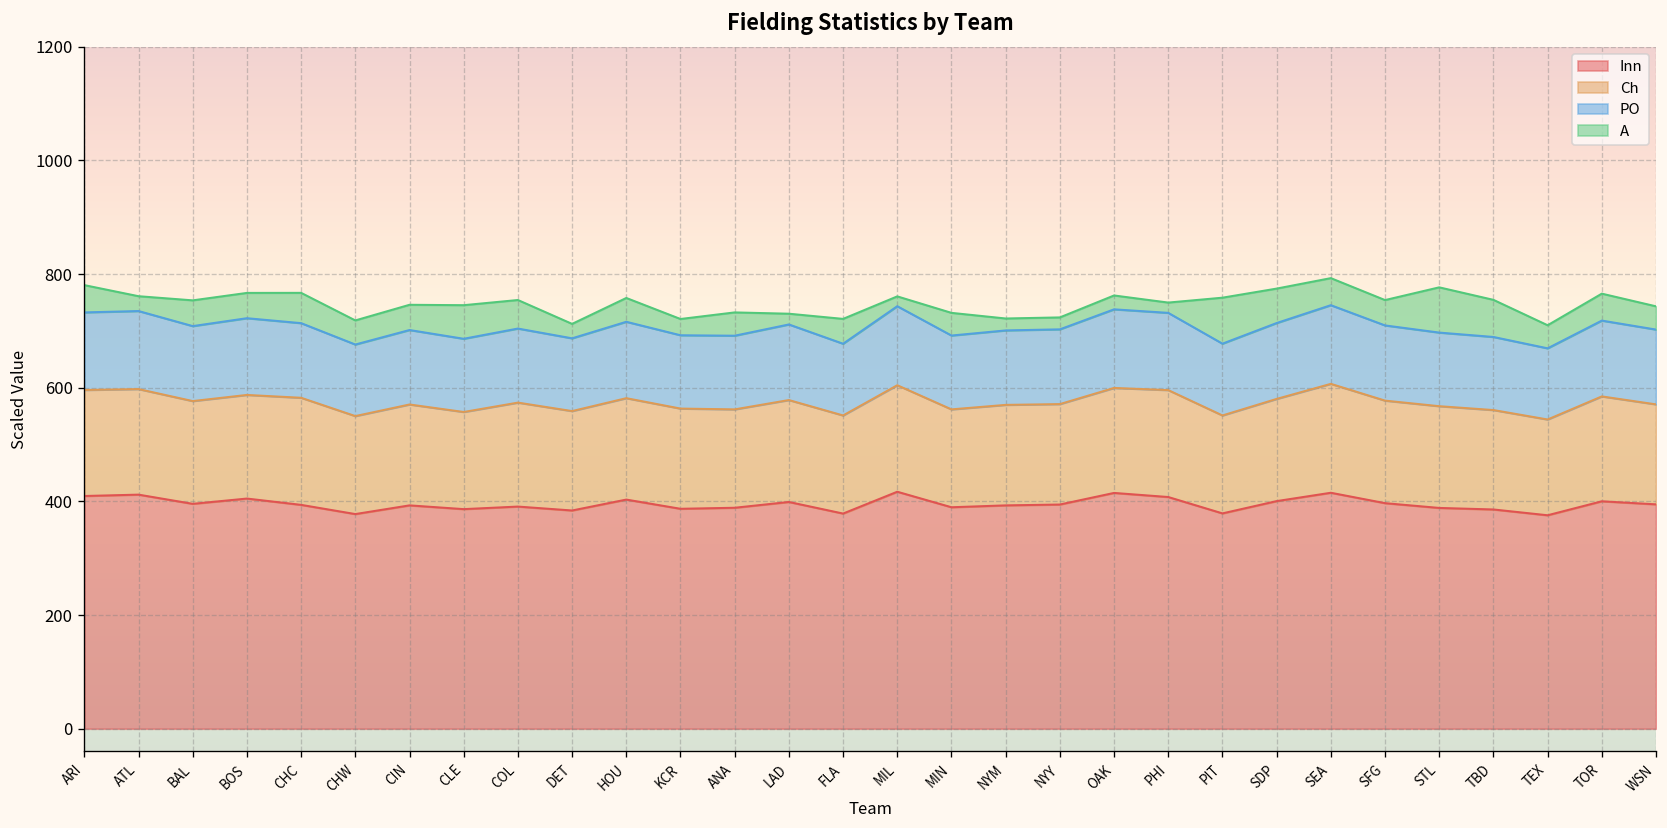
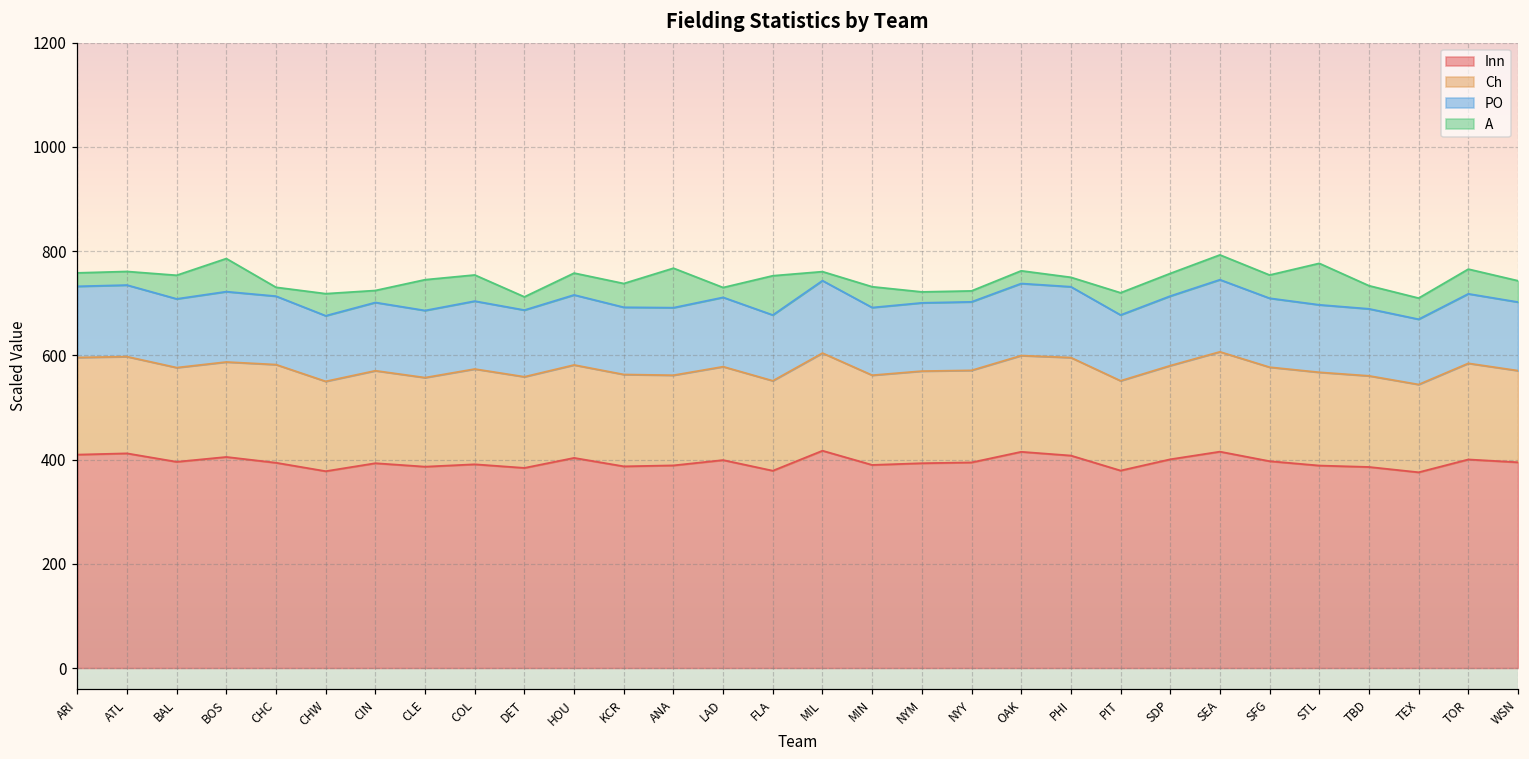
  {
    "PO": {
      "ARI": 140,
      "ATL": 140,
      "BAL": 130,
      "BOS": 140,
      "CHC": 130,
      "CHW": 130,
      "CIN": 130,
      "CLE": 130,
      "COL": 130,
      "DET": 130,
      "HOU": 130,
      "KCR": 130,
      "ANA": 130,
      "LAD": 130,
      "FLA": 130,
      "MIL": 140,
      "MIN": 130,
      "NYM": 130,
      "NYY": 130,
      "OAK": 140,
      "PHI": 140,
      "PIT": 130,
      "SDP": 130,
      "SEA": 140,
      "SFG": 130,
      "STL": 130,
      "TBD": 130,
      "TEX": 130,
      "TOR": 130,
      "WSN": 130
    },
    "A": {
-     "ARI": 50,
+     "ARI": 30,
      "ATL": 30,
      "BAL": 50,
-     "BOS": 40,
-     "CHC": 50,
+     "BOS": 60,
+     "CHC": 20,
      "CHW": 40,
-     "CIN": 40,
+     "CIN": 20,
      "CLE": 60,
      "COL": 50,
      "DET": 30,
      "HOU": 40,
-     "KCR": 30,
-     "ANA": 40,
+     "KCR": 50,
+     "ANA": 80,
      "LAD": 20,
-     "FLA": 40,
+     "FLA": 80,
      "MIL": 20,
      "MIN": 40,
      "NYM": 20,
      "NYY": 20,
      "OAK": 20,
      "PHI": 20,
-     "PIT": 80,
-     "SDP": 60,
+     "PIT": 40,
+     "SDP": 40,
      "SEA": 50,
      "SFG": 40,
      "STL": 80,
-     "TBD": 70,
+     "TBD": 40,
      "TEX": 40,
      "TOR": 50,
      "WSN": 40
    }
  }
